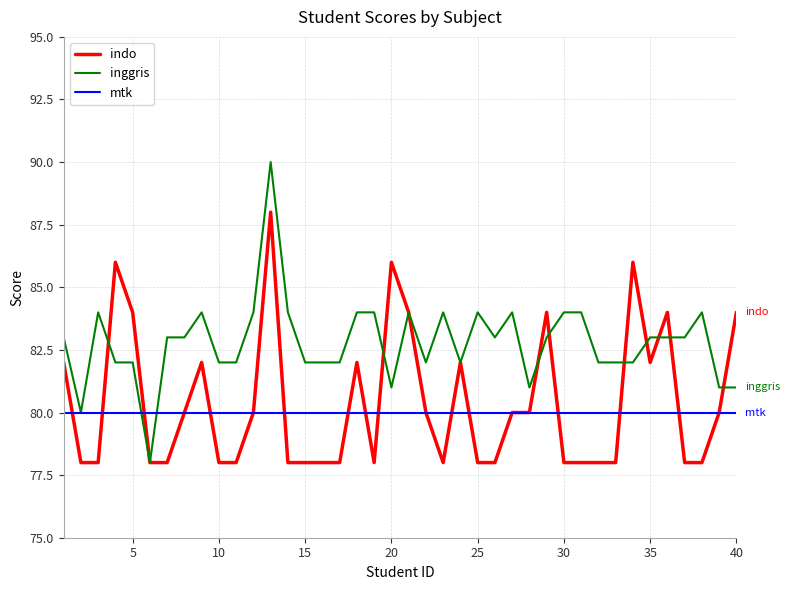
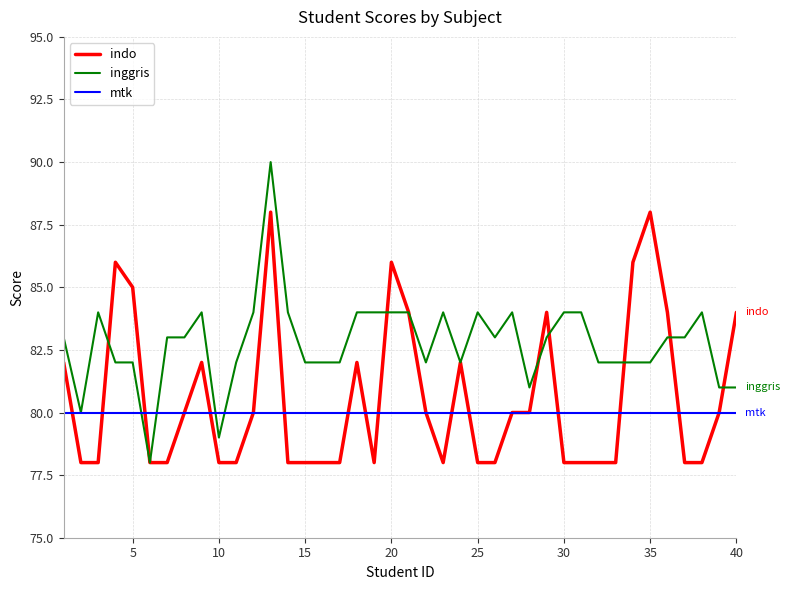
  {
    "indo": {
-     "5": 84,
+     "5": 85,
      "10": 78,
      "15": 78,
      "20": 86,
      "25": 78,
      "30": 78,
-     "35": 82,
+     "35": 88,
      "40": 84
    },
    "inggris": {
      "5": 82,
-     "10": 82,
+     "10": 79,
      "15": 82,
-     "20": 81,
+     "20": 84,
      "25": 84,
      "30": 84,
-     "35": 83,
+     "35": 82,
      "40": 81
    },
    "mtk": {
      "5": 80,
      "10": 80,
      "15": 80,
      "20": 80,
      "25": 80,
      "30": 80,
      "35": 80,
      "40": 80
    }
  }
